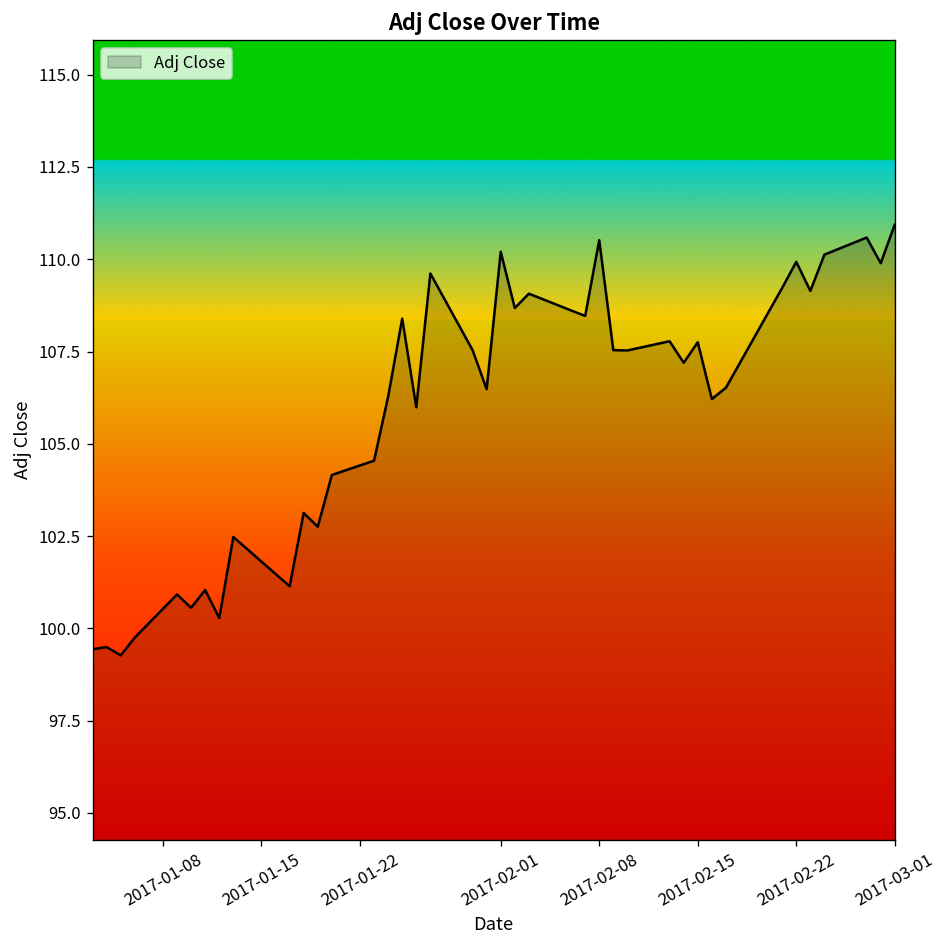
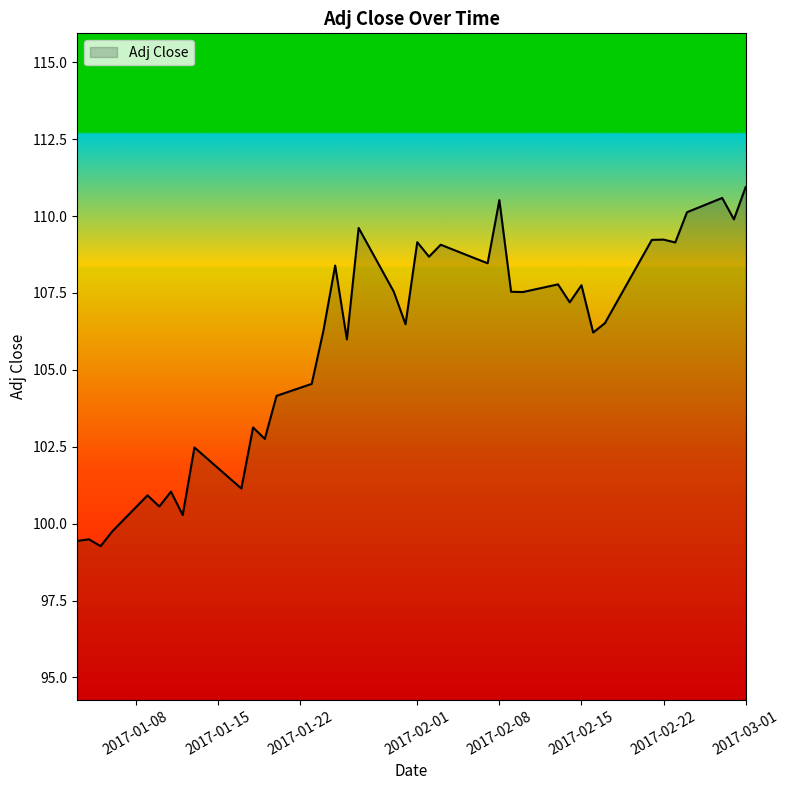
  {
-   "2017-02-01": 110.2,
+   "2017-02-01": 109.2,
    "2017-02-08": 110.5,
    "2017-02-15": 107.8,
-   "2017-02-22": 109.9,
+   "2017-02-22": 109.2,
    "2017-03-01": 110.9
  }
